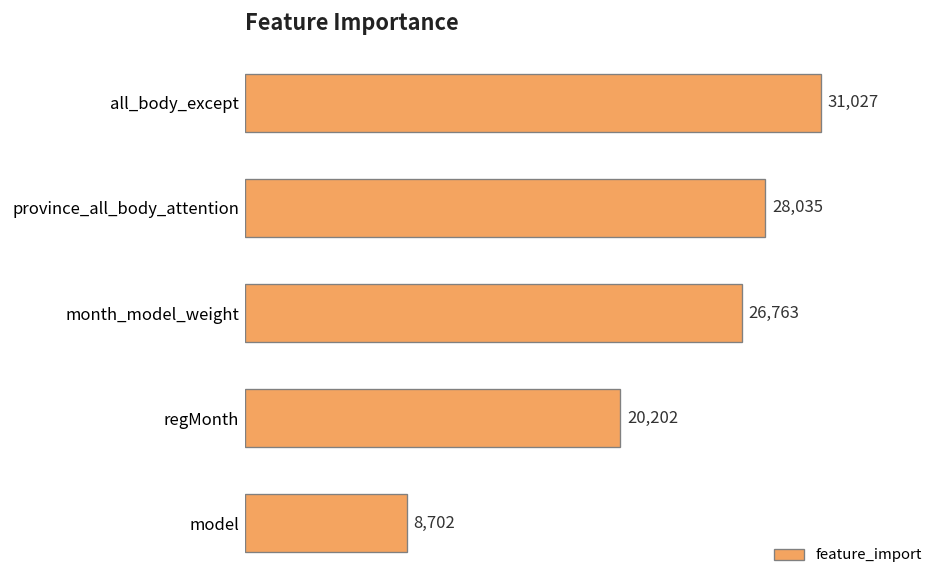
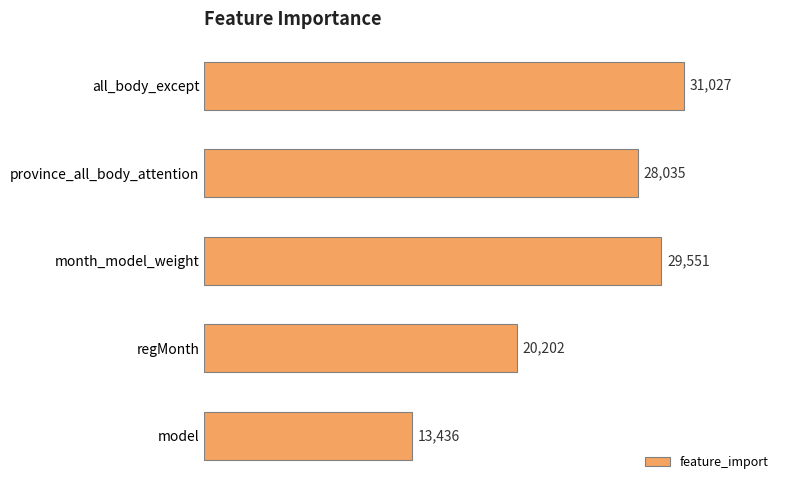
  {
    "all_body_except": "31,027",
    "province_all_body_attention": "28,035",
-   "month_model_weight": "26,763",
+   "month_model_weight": "29,551",
    "regMonth": "20,202",
-   "model": "8,702"
+   "model": "13,436"
  }
